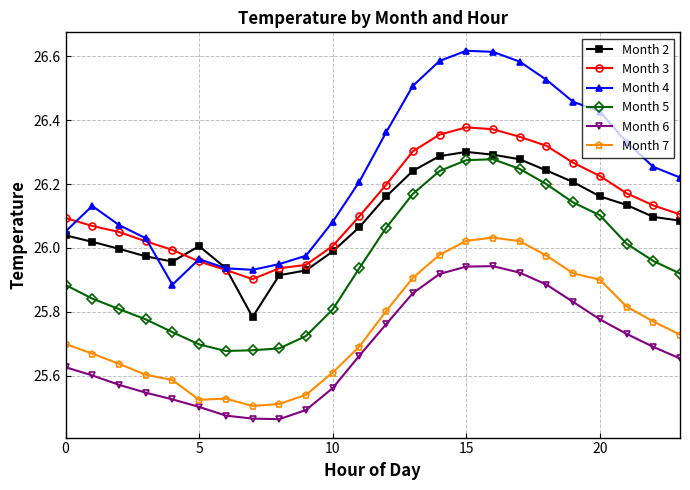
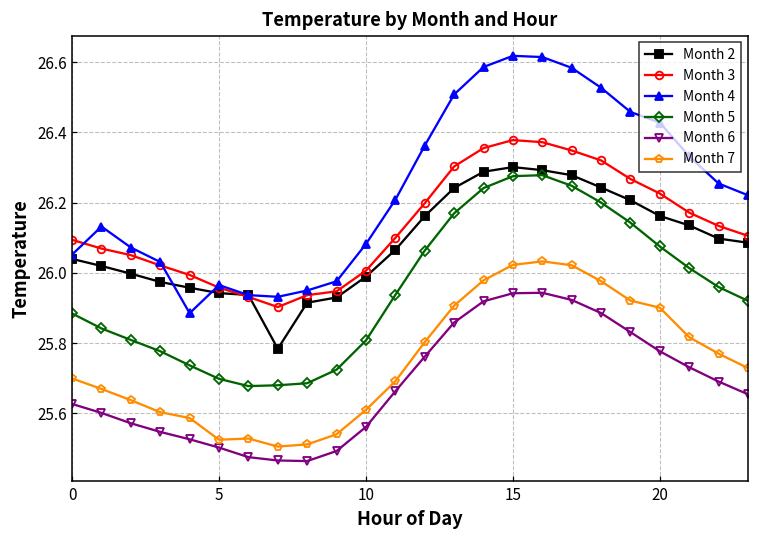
  {
    "Month 2": {
      "0": 26.04,
-     "5": 26.01,
+     "5": 25.94,
      "10": 25.99,
      "15": 26.30,
      "20": 26.16
    },
    "Month 3": {
      "0": 26.09,
      "10": 26.01,
      "15": 26.38,
      "20": 26.23
    },
    "Month 4": {
      "0": 26.05,
      "10": 26.08,
      "15": 26.62
    },
    "Month 5": {
      "0": 25.88,
      "5": 25.70,
      "10": 25.81,
      "15": 26.28,
-     "20": 26.10
+     "20": 26.07
    },
    "Month 6": {
      "0": 25.63,
      "5": 25.50,
      "10": 25.56,
      "15": 25.94,
      "20": 25.78
    },
    "Month 7": {
      "0": 25.70,
      "5": 25.52,
      "10": 25.61,
      "15": 26.02,
      "20": 25.90
    }
  }
